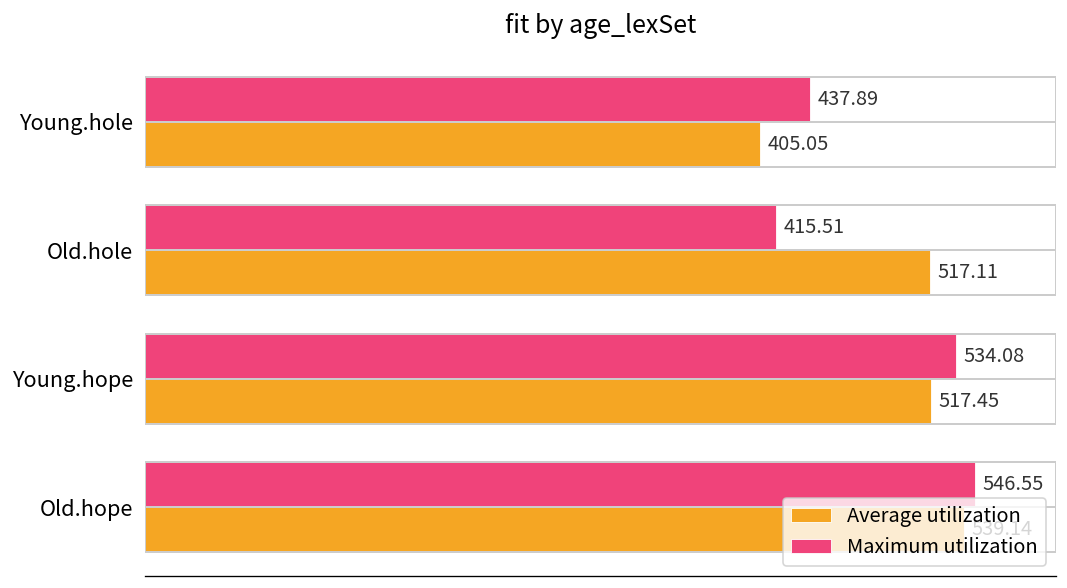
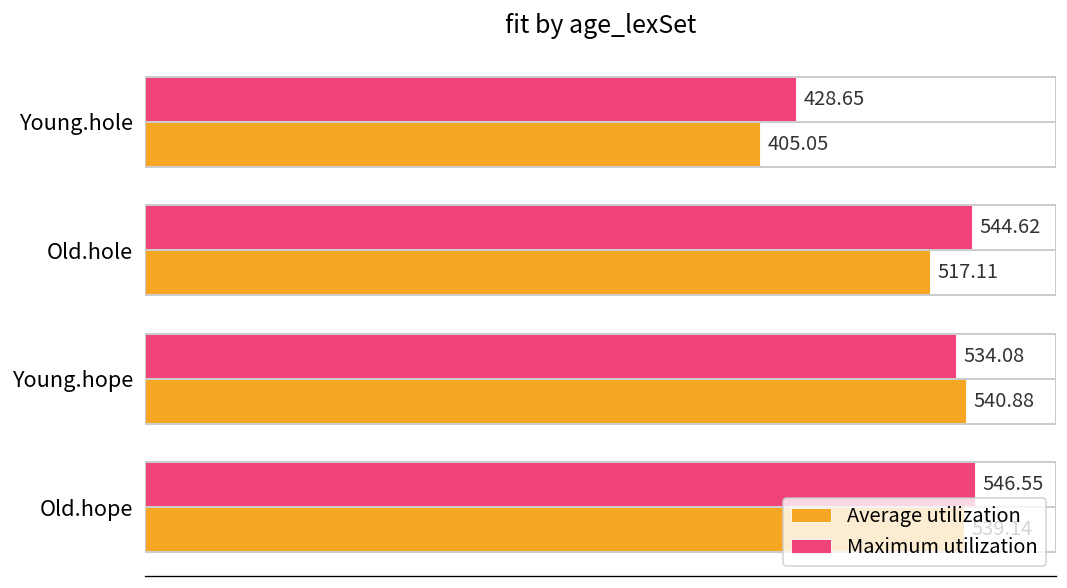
  {
    "Average utilization": {
      "Young.hole": 405.05,
      "Old.hole": 517.11,
-     "Young.hope": 517.45
+     "Young.hope": 540.88
    },
    "Maximum utilization": {
-     "Young.hole": 437.89,
-     "Old.hole": 415.51,
+     "Young.hole": 428.65,
+     "Old.hole": 544.62,
      "Young.hope": 534.08,
      "Old.hope": 546.55
    }
  }
